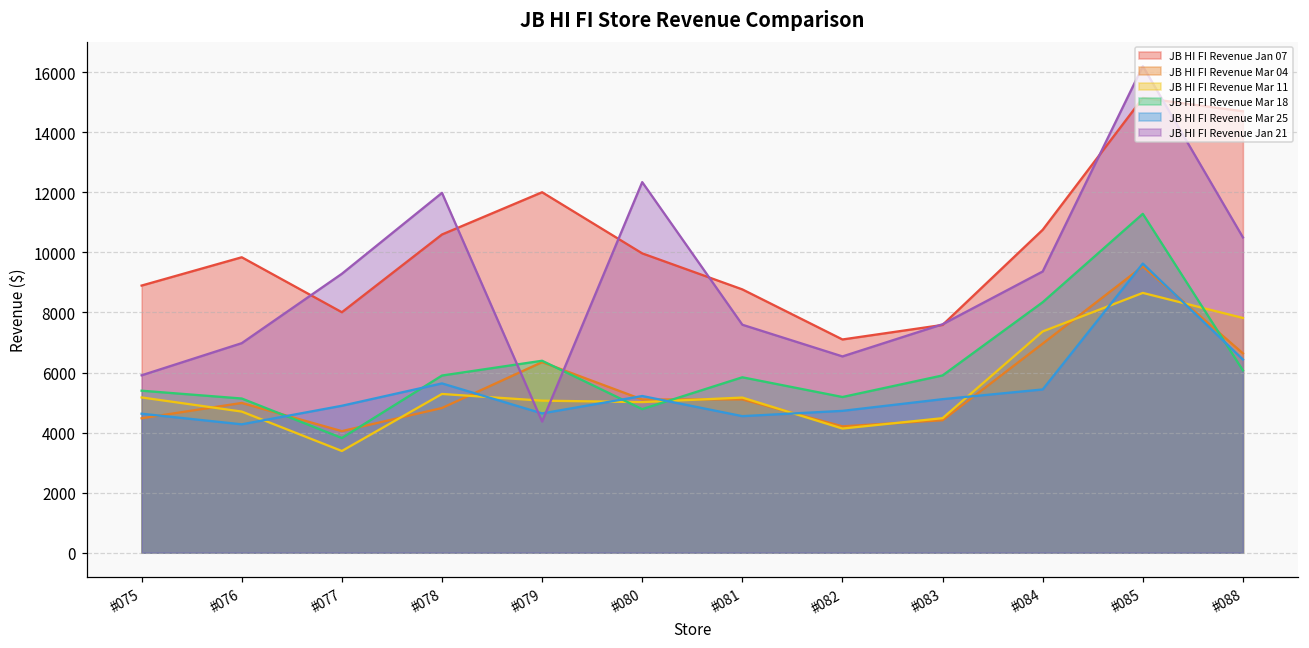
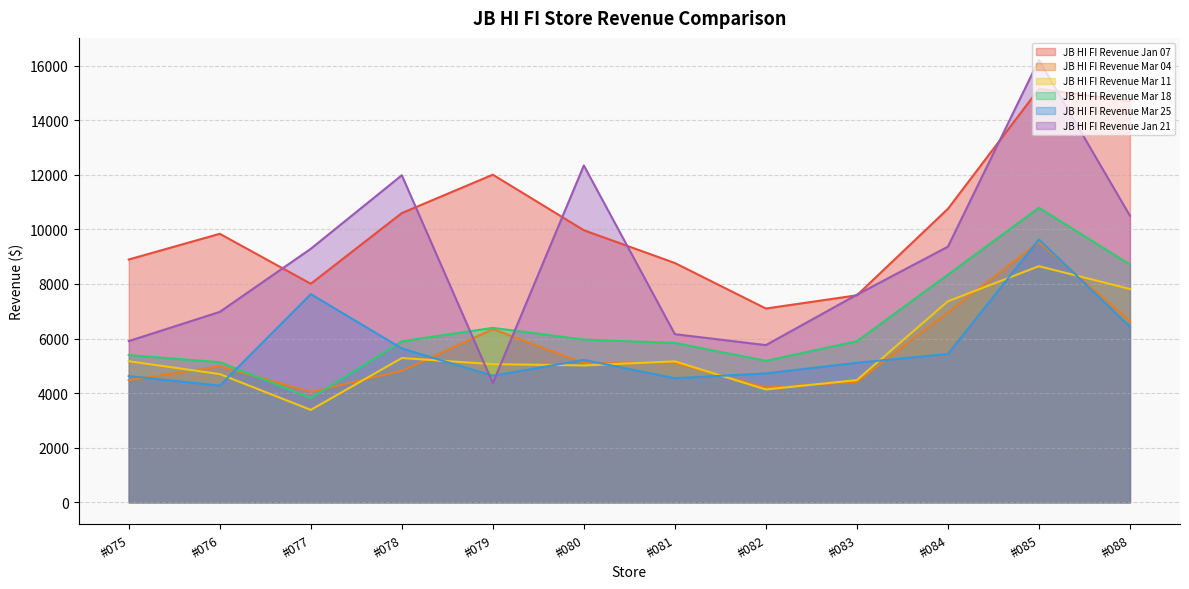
  {
    "JB HI FI Revenue Mar 18": {
      "#075": 5400,
      "#076": 5100,
      "#077": 3800,
      "#078": 5900,
-     "#080": 4800,
+     "#080": 6000,
      "#081": 5800,
      "#082": 5200,
      "#083": 5900,
      "#084": 8300,
-     "#085": 11300,
-     "#088": 6100
+     "#085": 10800,
+     "#088": 8700
    },
    "JB HI FI Revenue Mar 25": {
      "#075": 4600,
      "#076": 4300,
-     "#077": 4900,
+     "#077": 7600,
      "#078": 5600,
      "#079": 4600,
      "#080": 5200,
      "#081": 4500,
      "#082": 4700,
      "#083": 5100,
      "#084": 5400,
      "#085": 9600,
      "#088": 6400
    },
    "JB HI FI Revenue Jan 21": {
      "#075": 5900,
      "#076": 7000,
      "#077": 9300,
      "#078": 12000,
      "#079": 4400,
      "#080": 12300,
-     "#081": 7600,
-     "#082": 6500,
+     "#081": 6200,
+     "#082": 5800,
      "#084": 9400,
      "#088": 10500
    }
  }
